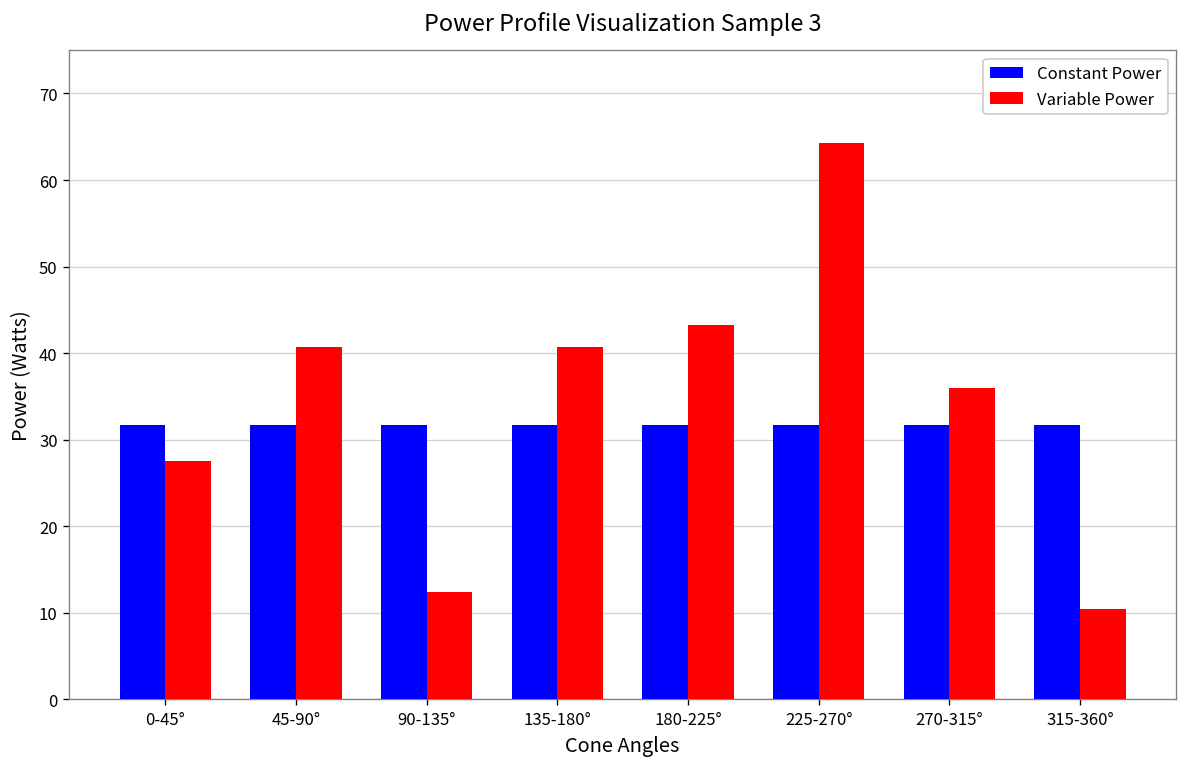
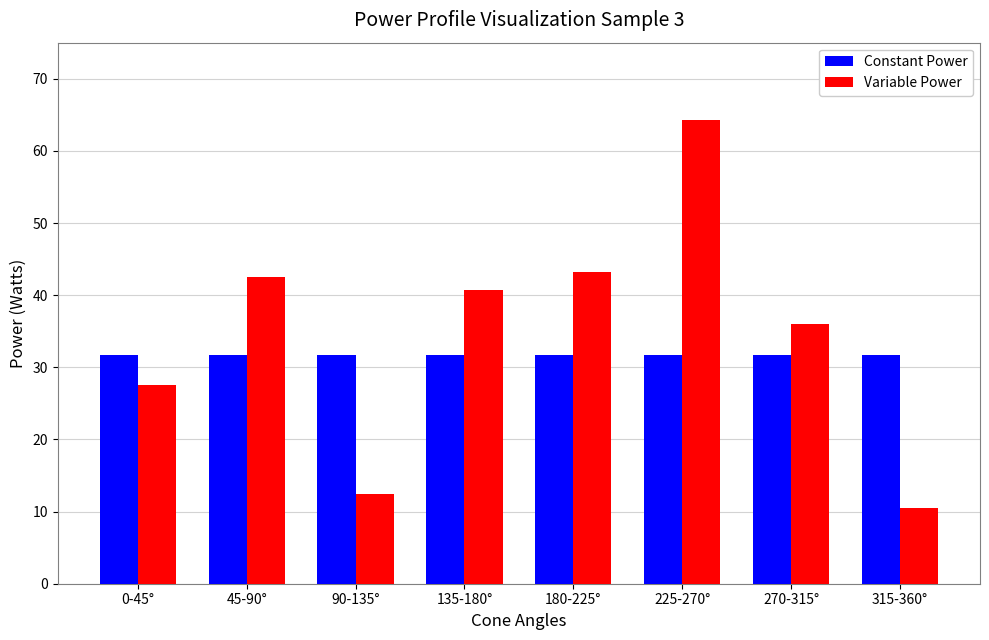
  {
    "Constant Power": {
      "0-45°": 32,
      "45-90°": 32,
      "90-135°": 32,
      "135-180°": 32,
      "180-225°": 32,
      "225-270°": 32,
      "270-315°": 32,
      "315-360°": 32
    },
    "Variable Power": {
      "0-45°": 28,
-     "45-90°": 41,
+     "45-90°": 43,
      "90-135°": 12,
      "135-180°": 41,
      "180-225°": 43,
      "225-270°": 64,
      "270-315°": 36,
      "315-360°": 11
    }
  }
